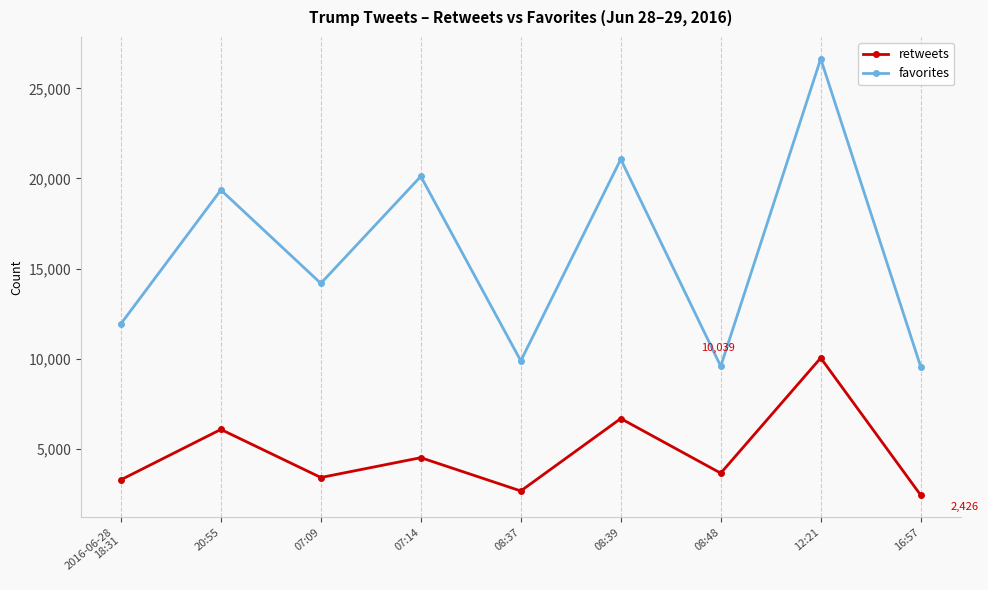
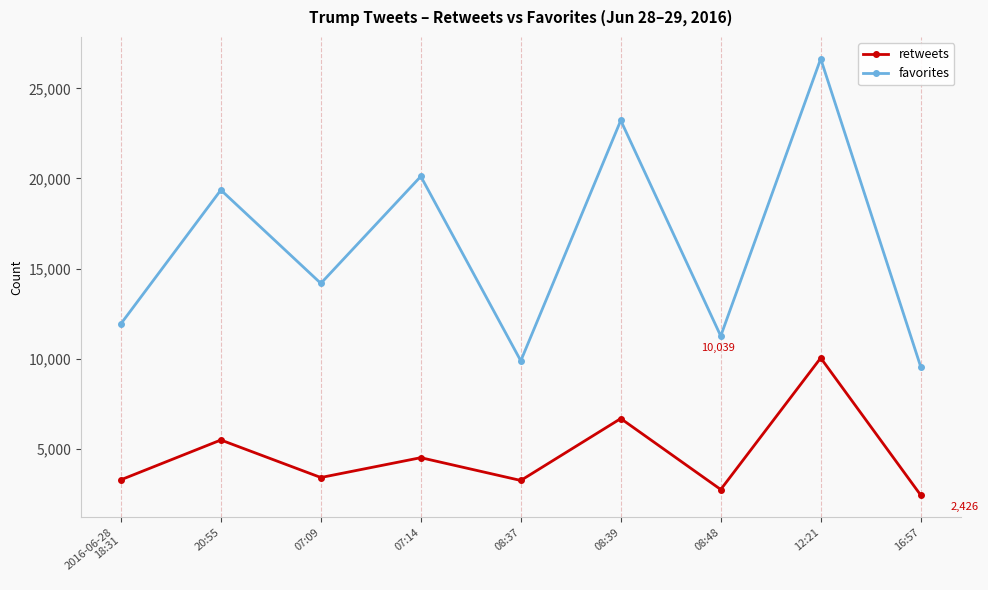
  {
    "retweets": {
      "2016-06-28 18:31": "3,300",
-     "20:55": "6,100",
+     "20:55": "5,500",
      "07:09": "3,400",
      "07:14": "4,500",
-     "08:37": "2,700",
+     "08:37": "3,200",
      "08:39": "6,700",
-     "08:48": "3,600",
+     "08:48": "2,700",
      "12:21": "10,000",
      "16:57": "2,400"
    },
    "favorites": {
      "2016-06-28 18:31": "11,900",
      "20:55": "19,400",
      "07:09": "14,200",
      "07:14": "20,100",
      "08:37": "9,900",
-     "08:39": "21,100",
-     "08:48": "9,600",
+     "08:39": "23,200",
+     "08:48": "11,300",
      "12:21": "26,600",
      "16:57": "9,600"
    }
  }
